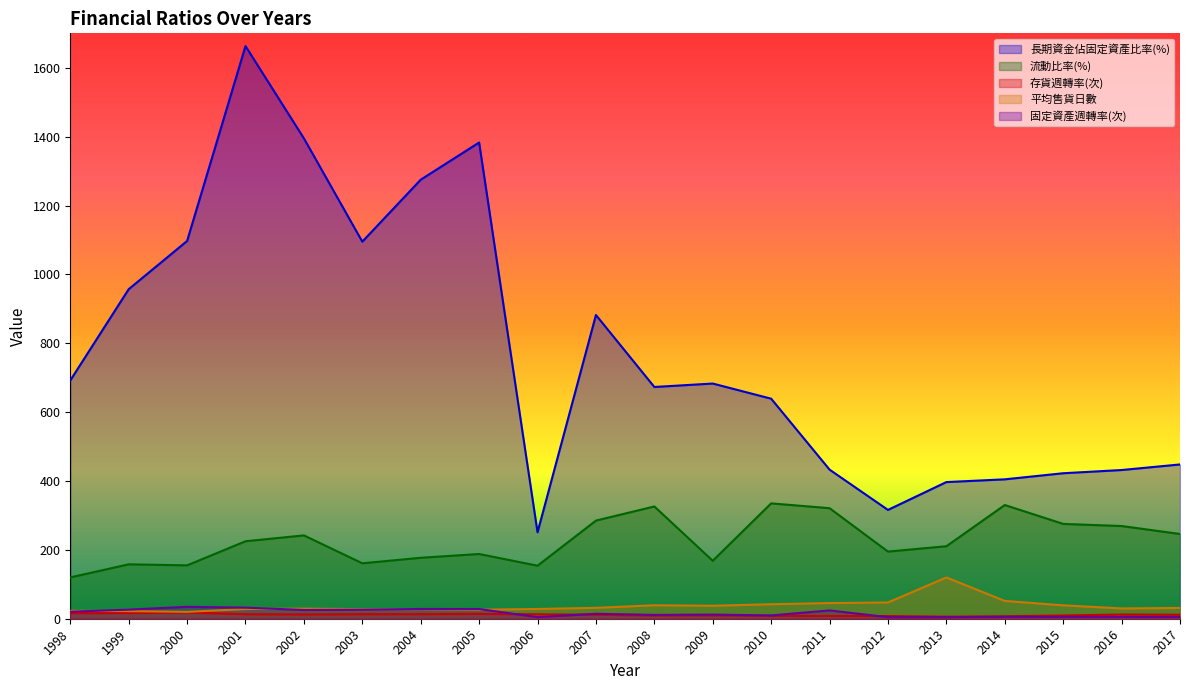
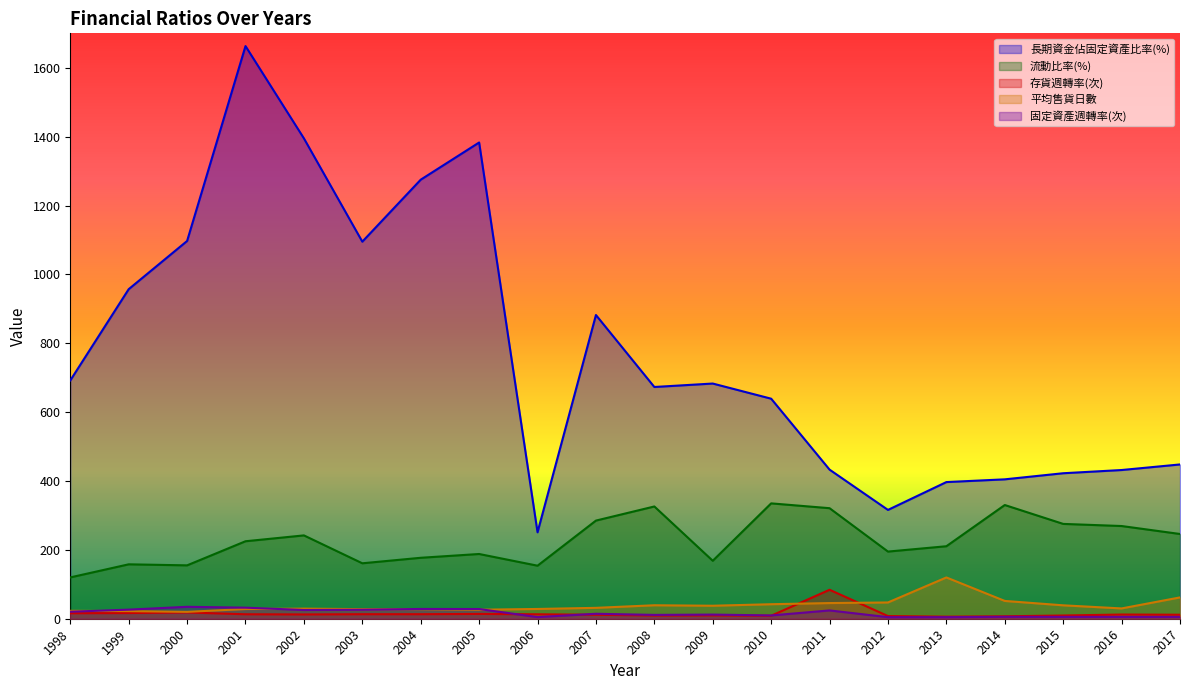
  {
    "流動比率(%)": {
      "1998": 120,
      "1999": 160,
      "2000": 160,
      "2001": 230,
      "2002": 240,
      "2003": 160,
      "2004": 180,
      "2005": 190,
      "2006": 150,
      "2007": 290,
      "2008": 330,
      "2009": 170,
      "2010": 340,
      "2011": 320,
      "2012": 200,
      "2013": 210,
      "2014": 330,
      "2015": 280,
      "2016": 270,
      "2017": 250
    },
    "存貨週轉率(次)": {
      "2001": 10,
      "2002": 10,
      "2003": 10,
      "2004": 10,
      "2005": 10,
      "2006": 10,
-     "2011": 10
+     "2011": 80
    },
    "平均售貨日數": {
      "2006": 30,
      "2007": 30,
      "2008": 40,
      "2009": 40,
      "2010": 40,
      "2011": 50,
      "2012": 50,
      "2013": 120,
      "2014": 50,
      "2015": 40,
      "2016": 30,
-     "2017": 30
+     "2017": 60
    }
  }
